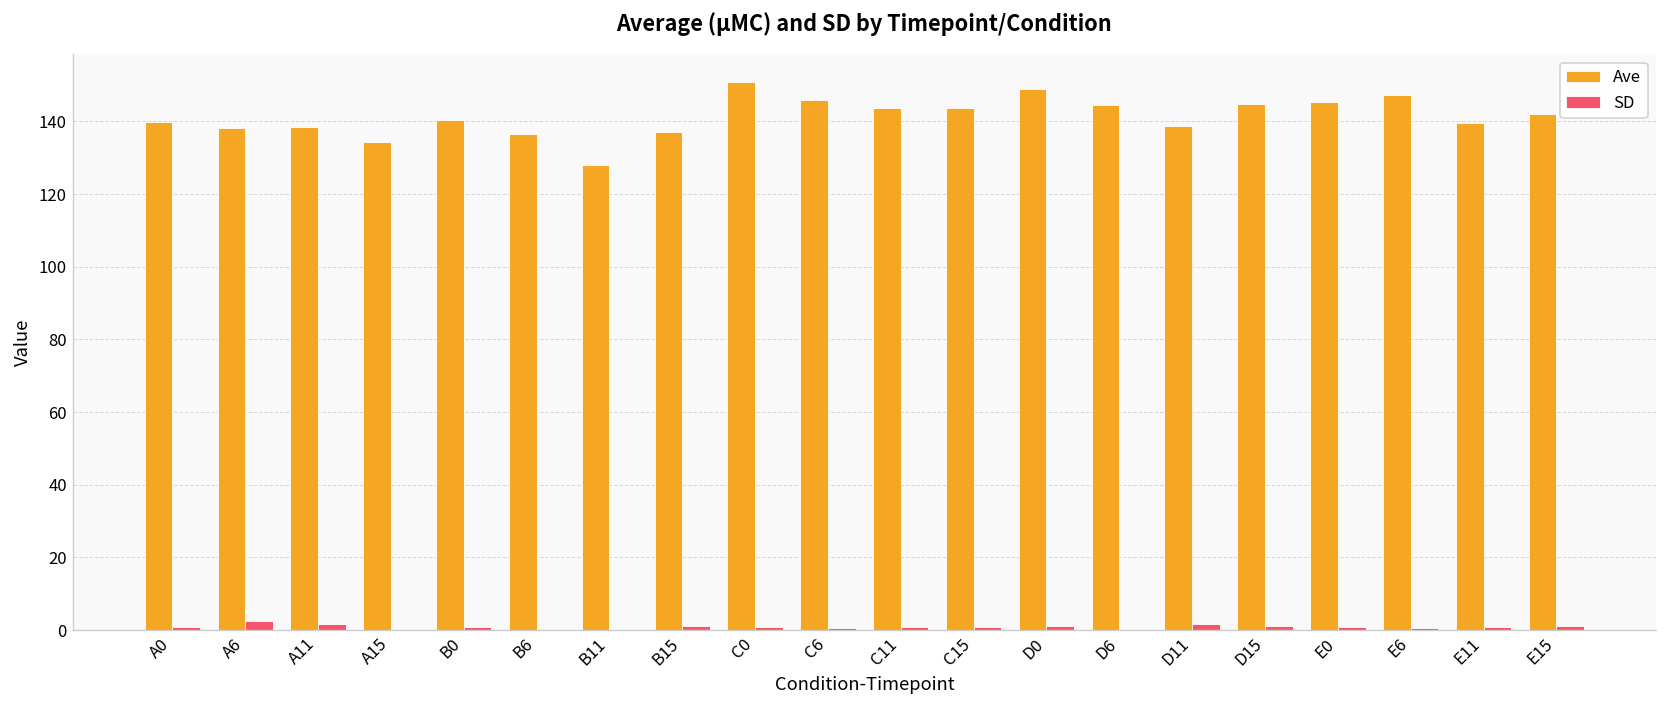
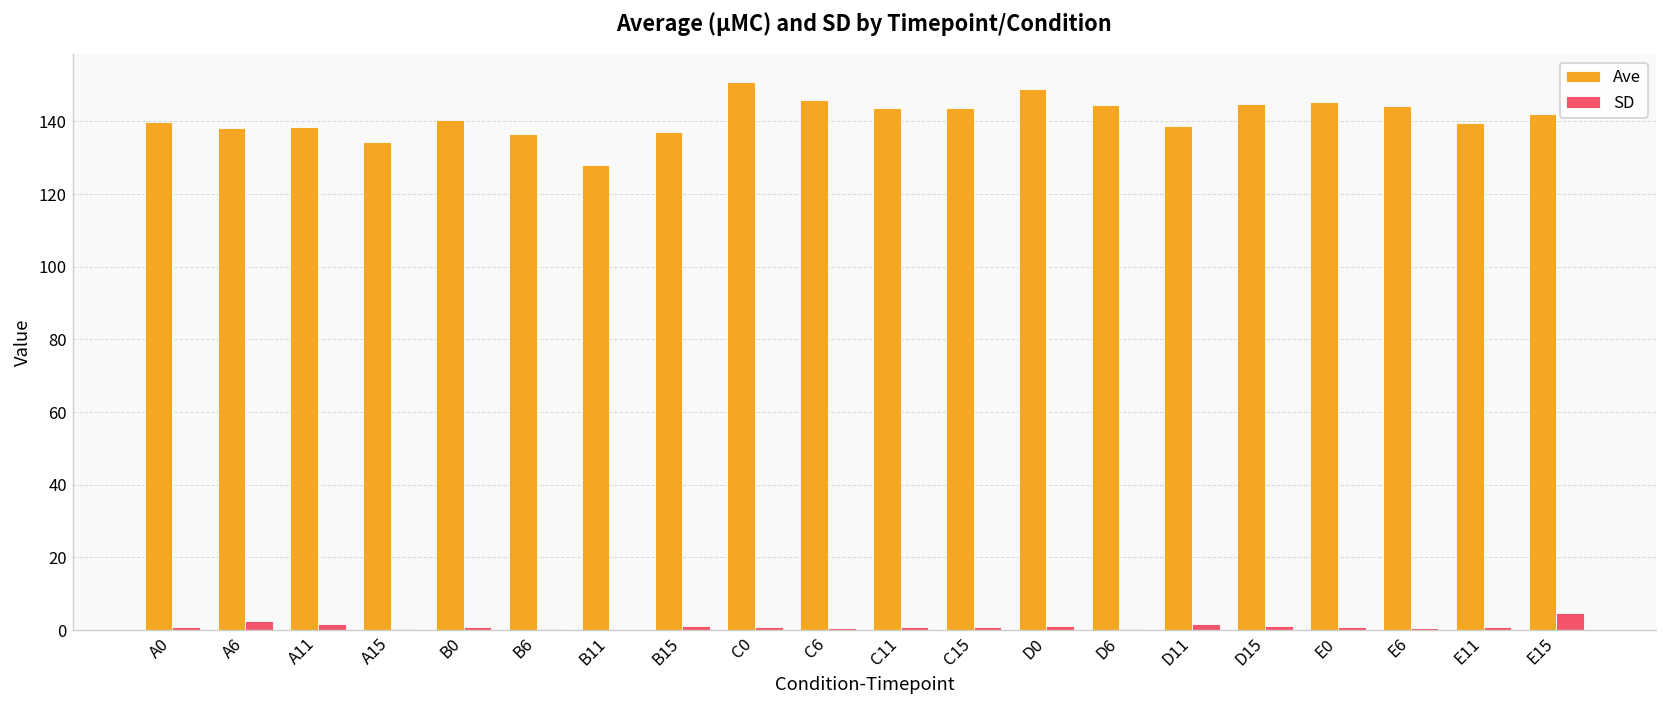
  {
    "Ave": {
      "A0": 140,
      "A6": 138,
      "A11": 138,
      "A15": 134,
      "B0": 140,
      "B6": 137,
      "B11": 128,
      "B15": 137,
      "C0": 151,
      "C6": 146,
      "C11": 144,
      "C15": 144,
      "D0": 149,
      "D6": 145,
      "D11": 139,
      "D15": 145,
      "E0": 145,
-     "E6": 147,
+     "E6": 144,
      "E11": 140,
      "E15": 142
    },
    "SD": {
      "A0": 1,
      "A6": 2,
      "A11": 2,
      "B0": 1,
      "B15": 1,
      "C11": 1,
      "D0": 1,
      "D11": 2,
      "D15": 1,
      "E0": 1,
-     "E15": 1
+     "E15": 5
    }
  }
